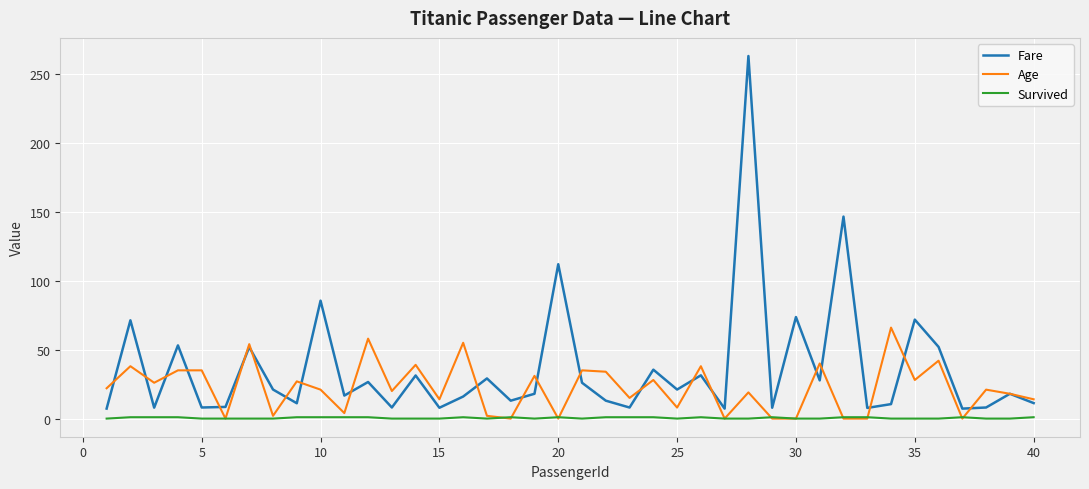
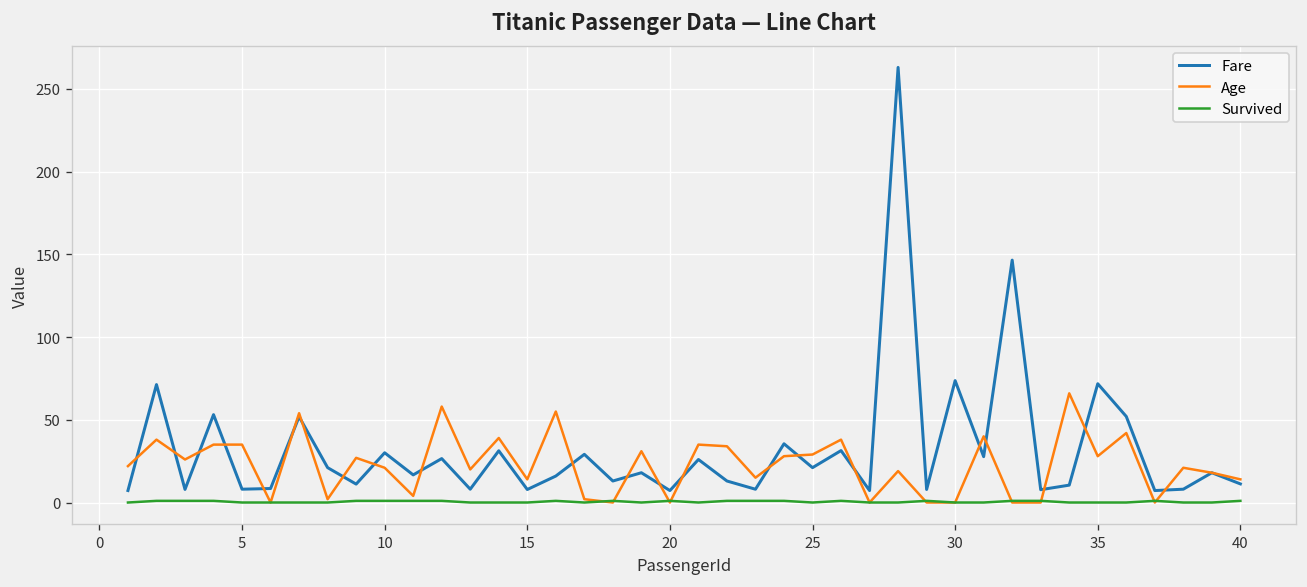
  {
    "Fare": {
      "5": 8,
-     "10": 86,
+     "10": 30,
      "15": 8,
-     "20": 112,
+     "20": 7,
      "25": 21,
      "30": 74,
      "35": 72,
      "40": 11
    },
    "Age": {
      "5": 35,
      "10": 21,
      "15": 14,
-     "25": 8,
+     "25": 29,
      "35": 28,
      "40": 14
    },
    "Survived": {
      "5": 0,
      "10": 1,
      "15": 0,
      "25": 0,
      "35": 0,
      "40": 1
    }
  }
